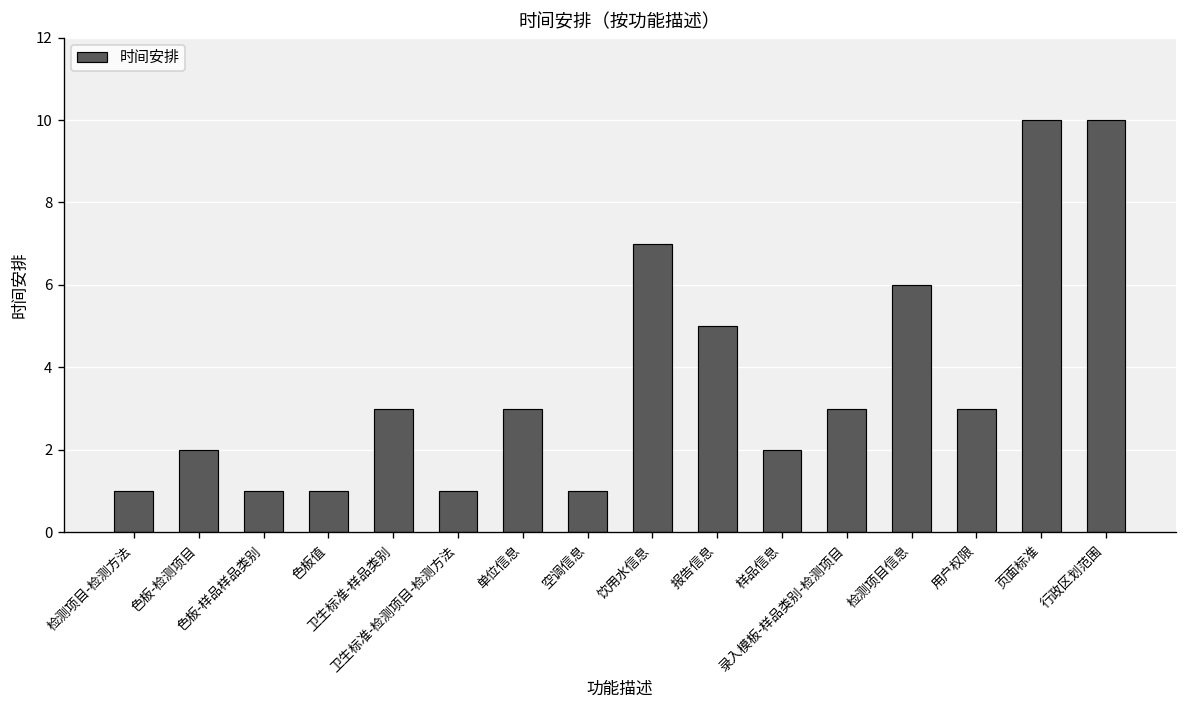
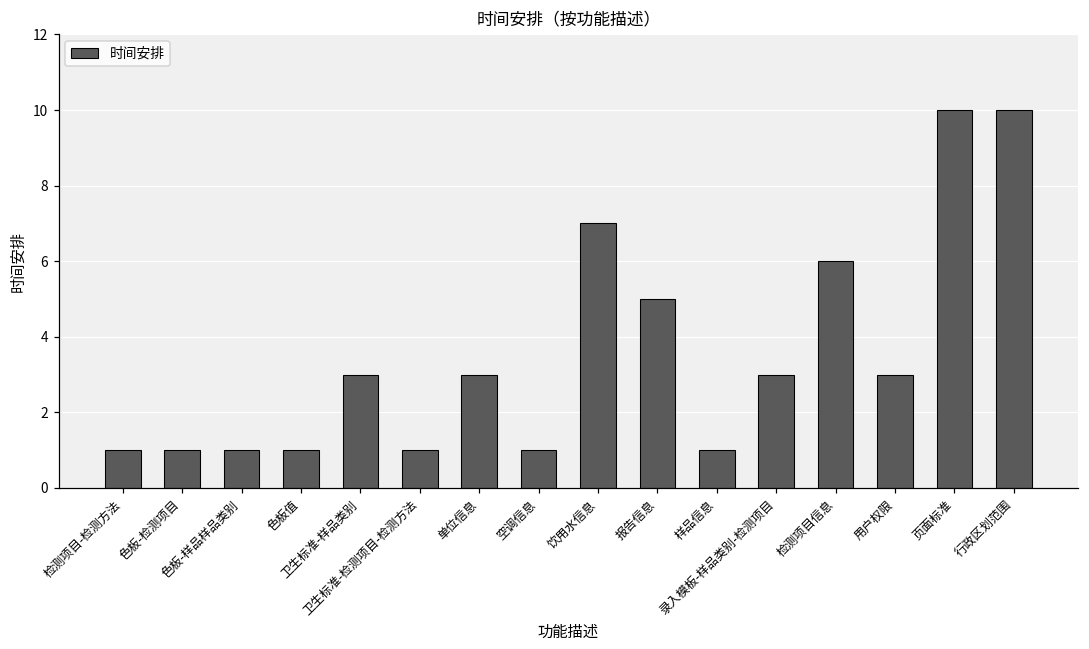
  {
    "检测项目-检测方法": 1,
-   "色板-检测项目": 2,
+   "色板-检测项目": 1,
    "色板-样品样品类别": 1,
    "色板值": 1,
    "卫生标准-样品类别": 3,
    "卫生标准-检测项目-检测方法": 1,
    "单位信息": 3,
    "空调信息": 1,
    "饮用水信息": 7,
    "报告信息": 5,
-   "样品信息": 2,
+   "样品信息": 1,
    "录入模板-样品类别-检测项目": 3,
    "检测项目信息": 6,
    "用户权限": 3,
    "页面标准": 10,
    "行政区划范围": 10
  }
